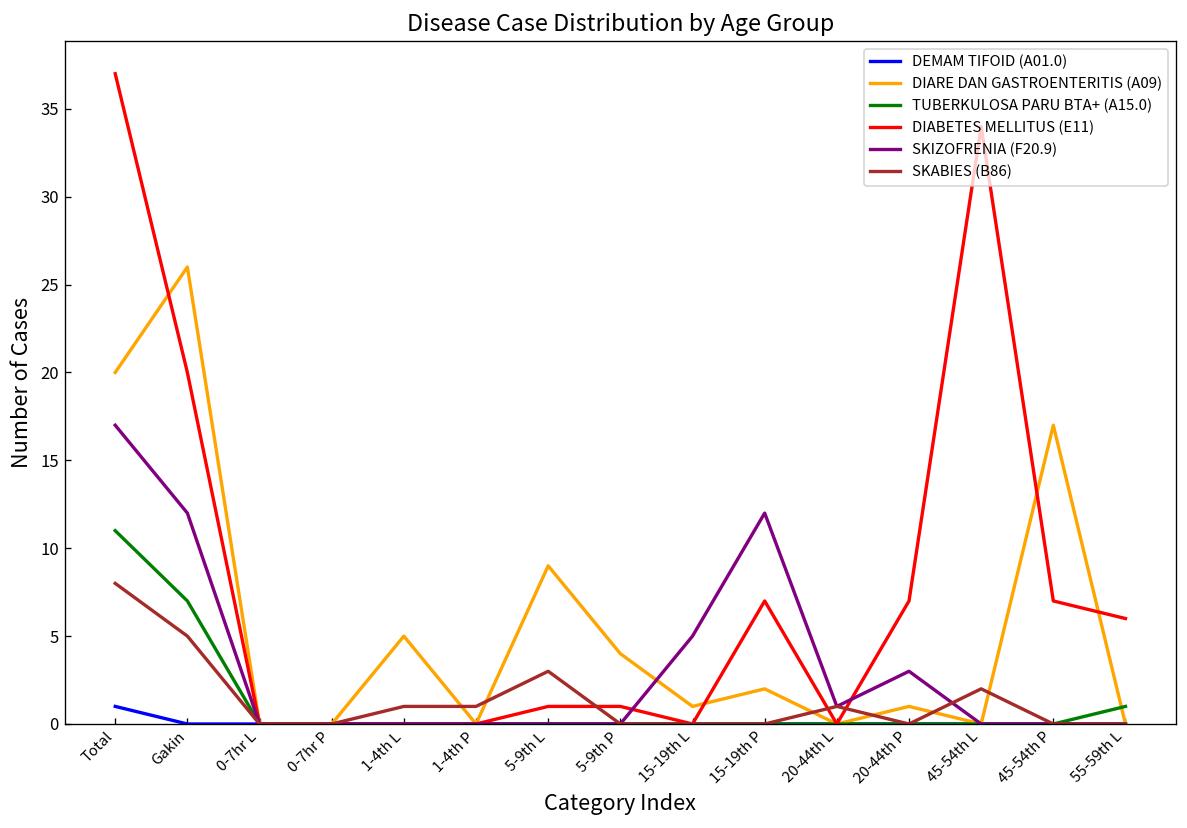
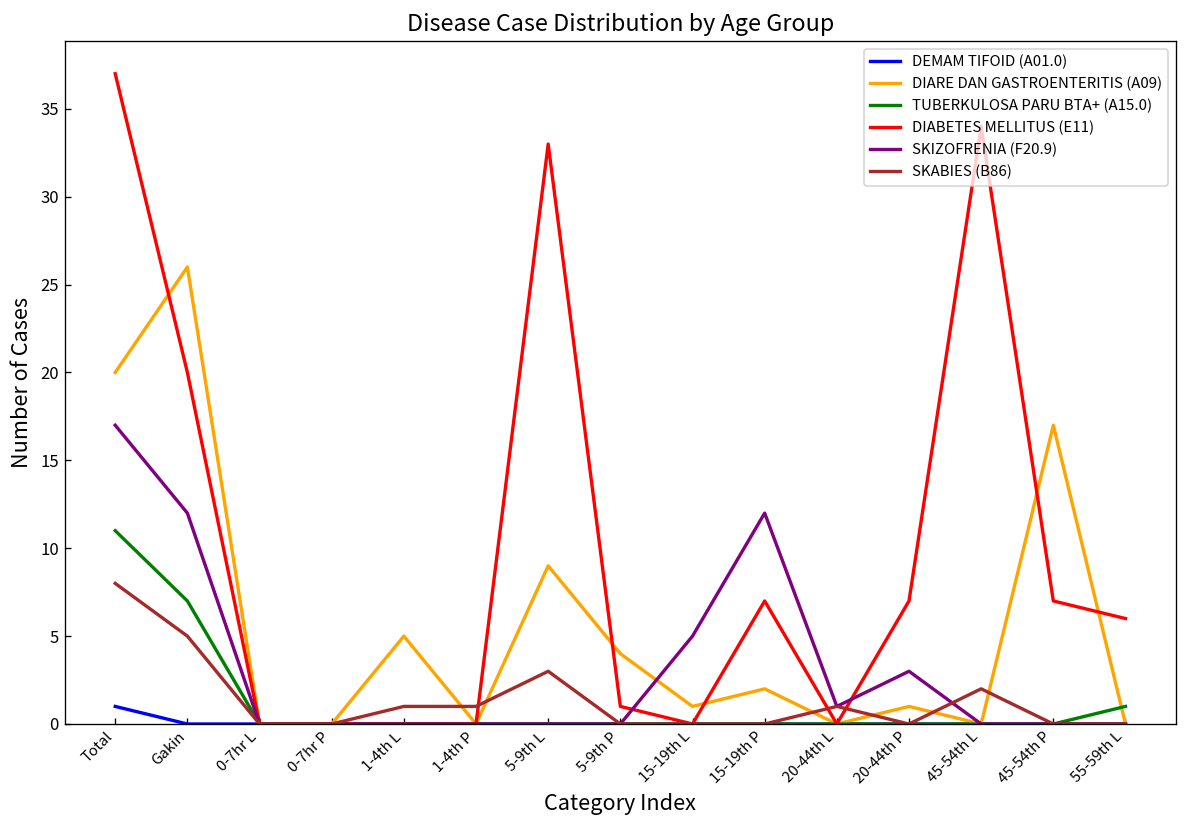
  {
    "DEMAM TIFOID (A01.0)": {
      "Total": 1,
      "Gakin": 0
    },
    "DIARE DAN GASTROENTERITIS (A09)": {
      "Total": 20,
      "Gakin": 26,
      "1-4th L": 5,
      "5-9th L": 9,
      "5-9th P": 4,
      "15-19th L": 1,
      "15-19th P": 2,
      "20-44th P": 1,
      "45-54th P": 17
    },
    "TUBERKULOSA PARU BTA+ (A15.0)": {
      "Total": 11,
      "Gakin": 7,
      "55-59th L": 1
    },
    "DIABETES MELLITUS (E11)": {
      "Total": 37,
      "Gakin": 20,
-     "5-9th L": 1,
+     "5-9th L": 33,
      "5-9th P": 1,
      "15-19th P": 7,
      "20-44th P": 7,
      "45-54th P": 7,
      "55-59th L": 6
    },
    "SKIZOFRENIA (F20.9)": {
      "Total": 17,
      "Gakin": 12,
      "15-19th L": 5,
      "15-19th P": 12,
      "20-44th P": 3
    },
    "SKABIES (B86)": {
      "Total": 8,
      "Gakin": 5,
      "1-4th L": 1,
      "1-4th P": 1,
      "5-9th L": 3,
      "45-54th L": 2
    }
  }
